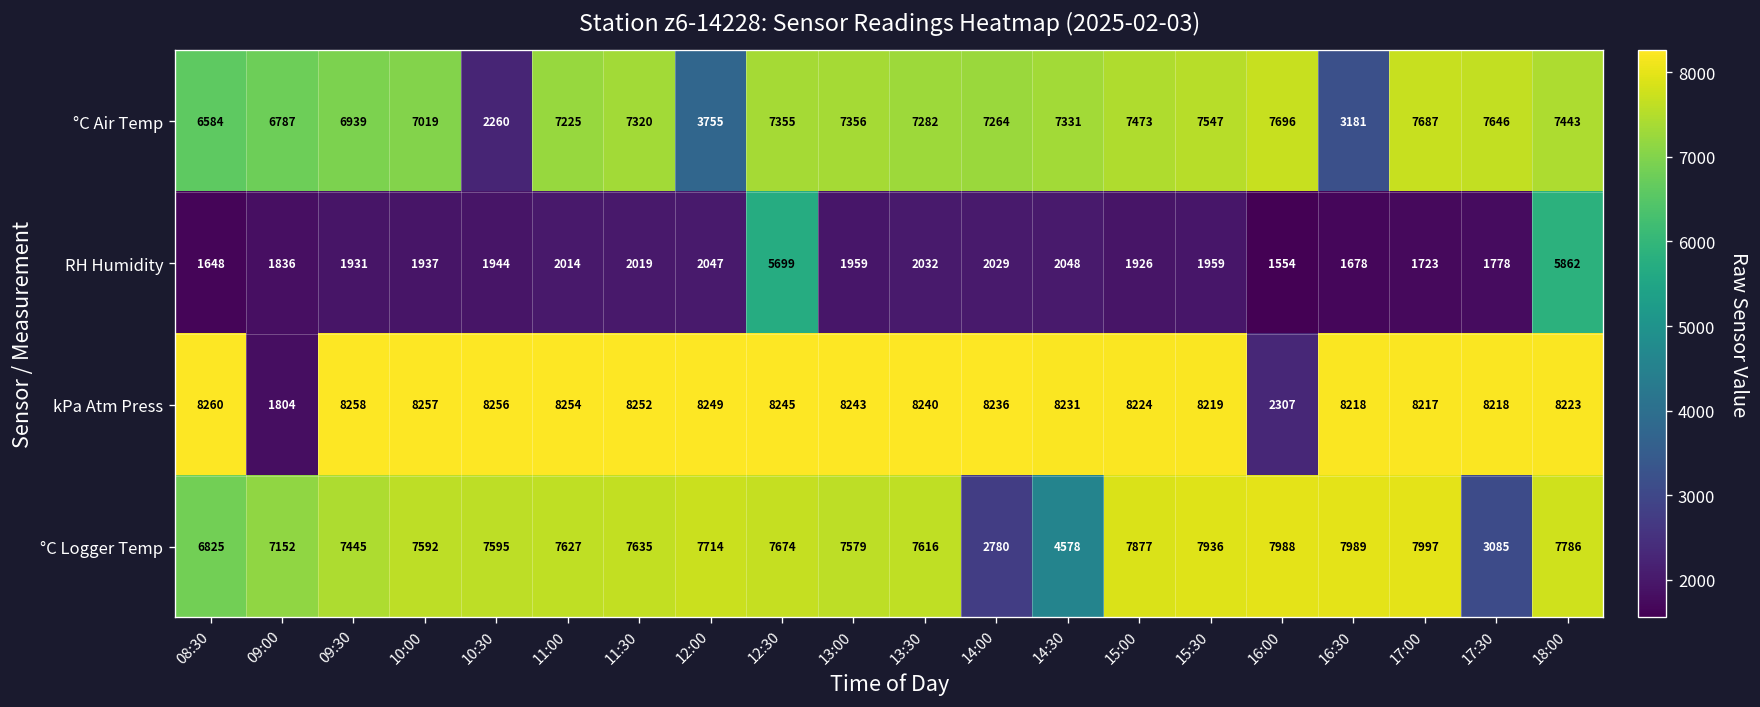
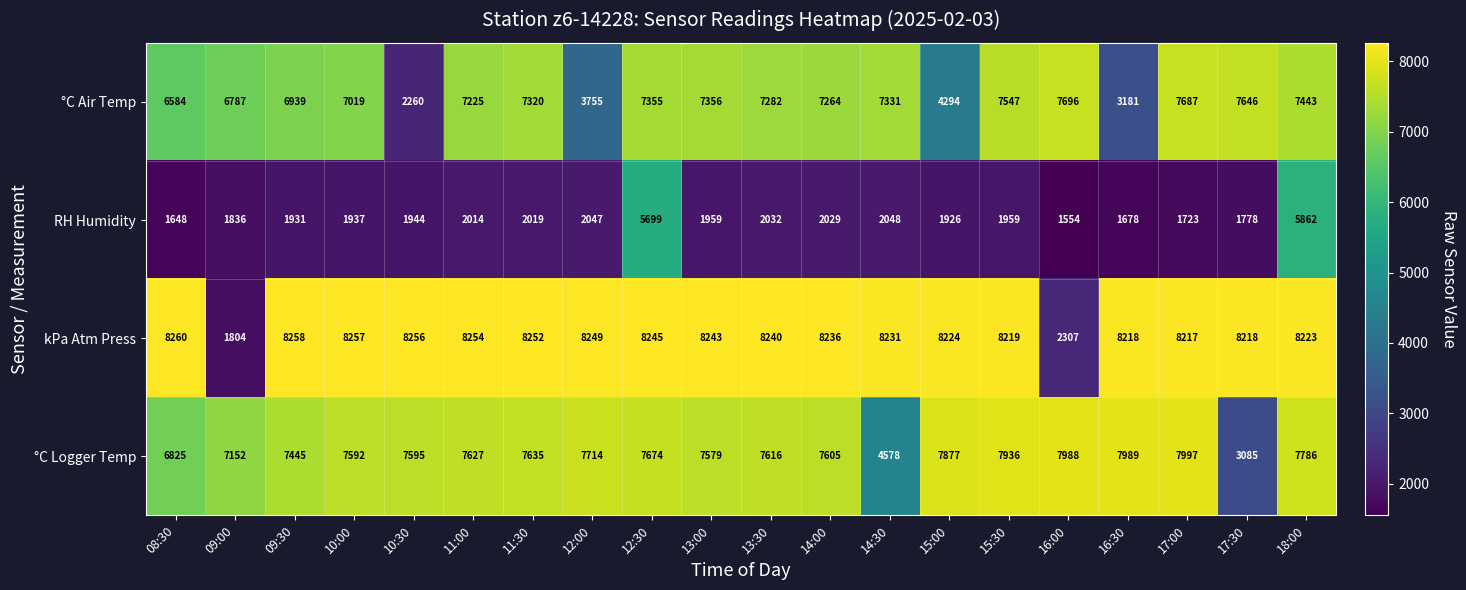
  {
    "°C Air Temp": {
      "08:30": 6584,
      "09:00": 6787,
      "09:30": 6939,
      "10:00": 7019,
      "10:30": 2260,
      "11:00": 7225,
      "11:30": 7320,
      "12:00": 3755,
      "12:30": 7355,
      "13:00": 7356,
      "13:30": 7282,
      "14:00": 7264,
      "14:30": 7331,
-     "15:00": 7473,
+     "15:00": 4294,
      "15:30": 7547,
      "16:00": 7696,
      "16:30": 3181,
      "17:00": 7687,
      "17:30": 7646,
      "18:00": 7443
    },
    "RH Humidity": {
      "08:30": 1648,
      "09:00": 1836,
      "09:30": 1931,
      "10:00": 1937,
      "10:30": 1944,
      "11:00": 2014,
      "11:30": 2019,
      "12:00": 2047,
      "12:30": 5699,
      "13:00": 1959,
      "13:30": 2032,
      "14:00": 2029,
      "14:30": 2048,
      "15:00": 1926,
      "15:30": 1959,
      "16:00": 1554,
      "16:30": 1678,
      "17:00": 1723,
      "17:30": 1778,
      "18:00": 5862
    },
    "kPa Atm Press": {
      "08:30": 8260,
      "09:00": 1804,
      "09:30": 8258,
      "10:00": 8257,
      "10:30": 8256,
      "11:00": 8254,
      "11:30": 8252,
      "12:00": 8249,
      "12:30": 8245,
      "13:00": 8243,
      "13:30": 8240,
      "14:00": 8236,
      "14:30": 8231,
      "15:00": 8224,
      "15:30": 8219,
      "16:00": 2307,
      "16:30": 8218,
      "17:00": 8217,
      "17:30": 8218,
      "18:00": 8223
    },
    "°C Logger Temp": {
      "08:30": 6825,
      "09:00": 7152,
      "09:30": 7445,
      "10:00": 7592,
      "10:30": 7595,
      "11:00": 7627,
      "11:30": 7635,
      "12:00": 7714,
      "12:30": 7674,
      "13:00": 7579,
      "13:30": 7616,
-     "14:00": 2780,
+     "14:00": 7605,
      "14:30": 4578,
      "15:00": 7877,
      "15:30": 7936,
      "16:00": 7988,
      "16:30": 7989,
      "17:00": 7997,
      "17:30": 3085,
      "18:00": 7786
    }
  }
